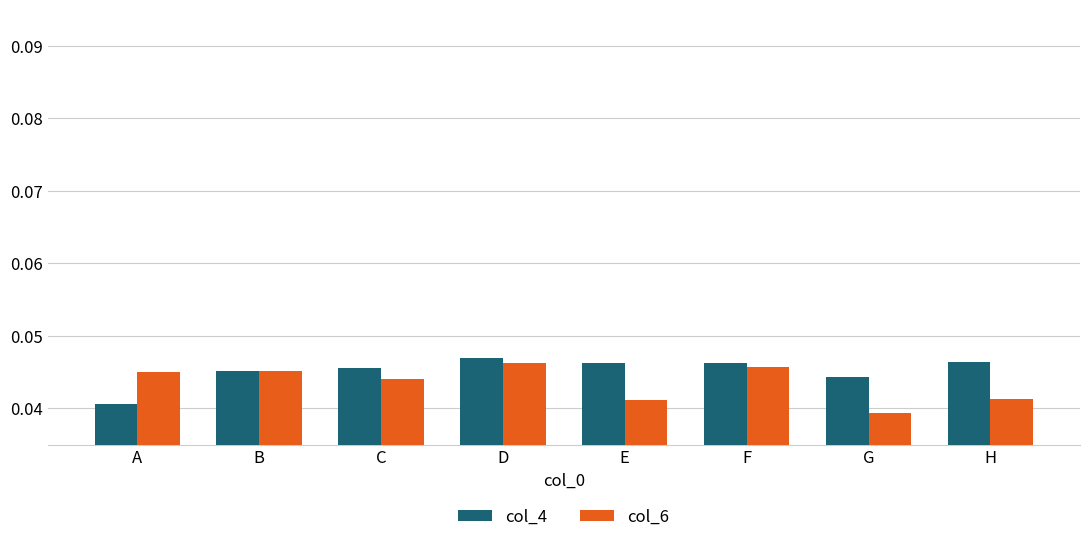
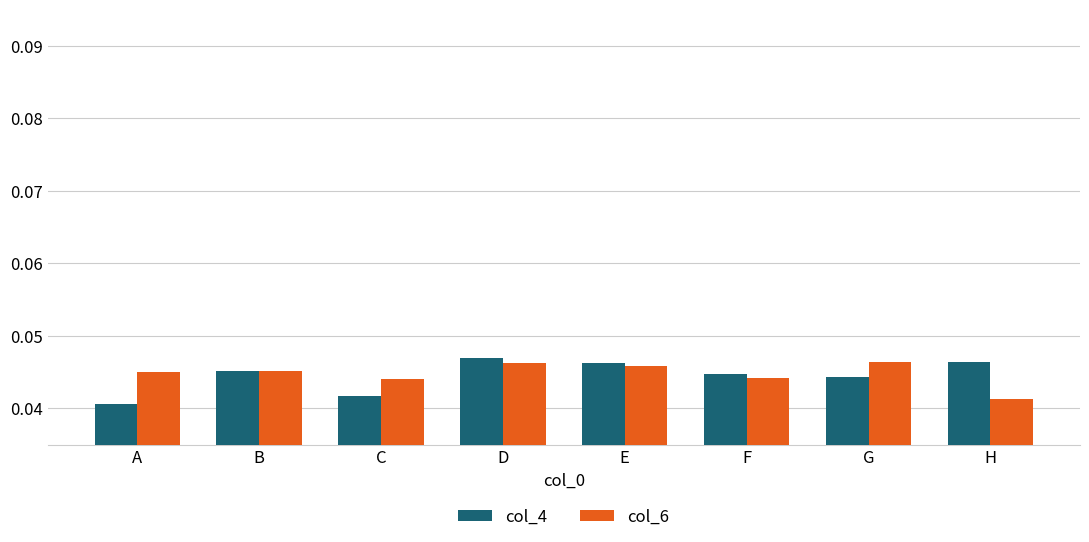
  {
    "col_4": {
      "A": 0.041,
      "B": 0.045,
-     "C": 0.046,
+     "C": 0.042,
      "D": 0.047,
      "E": 0.046,
-     "F": 0.046,
+     "F": 0.045,
      "G": 0.044,
      "H": 0.046
    },
    "col_6": {
      "A": 0.045,
      "B": 0.045,
      "C": 0.044,
      "D": 0.046,
-     "E": 0.041,
-     "F": 0.046,
-     "G": 0.039,
+     "E": 0.046,
+     "F": 0.044,
+     "G": 0.046,
      "H": 0.041
    }
  }
